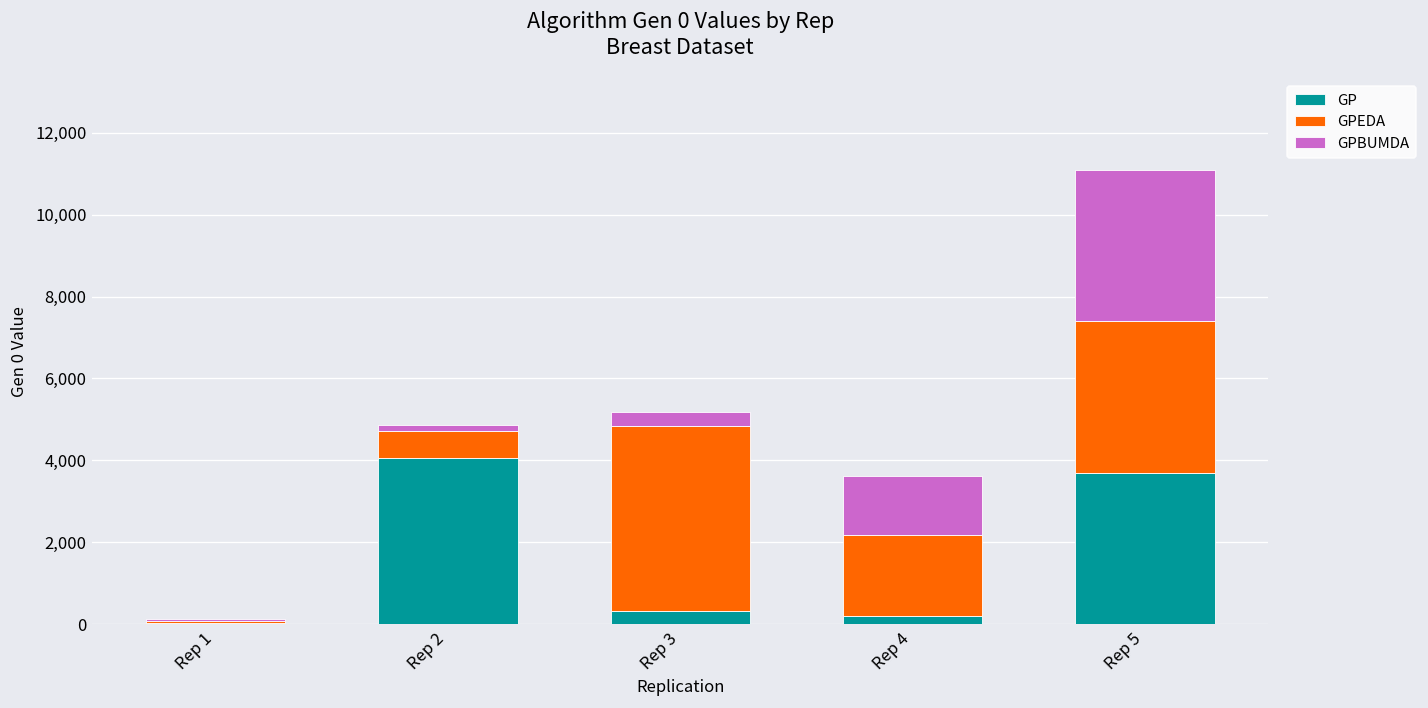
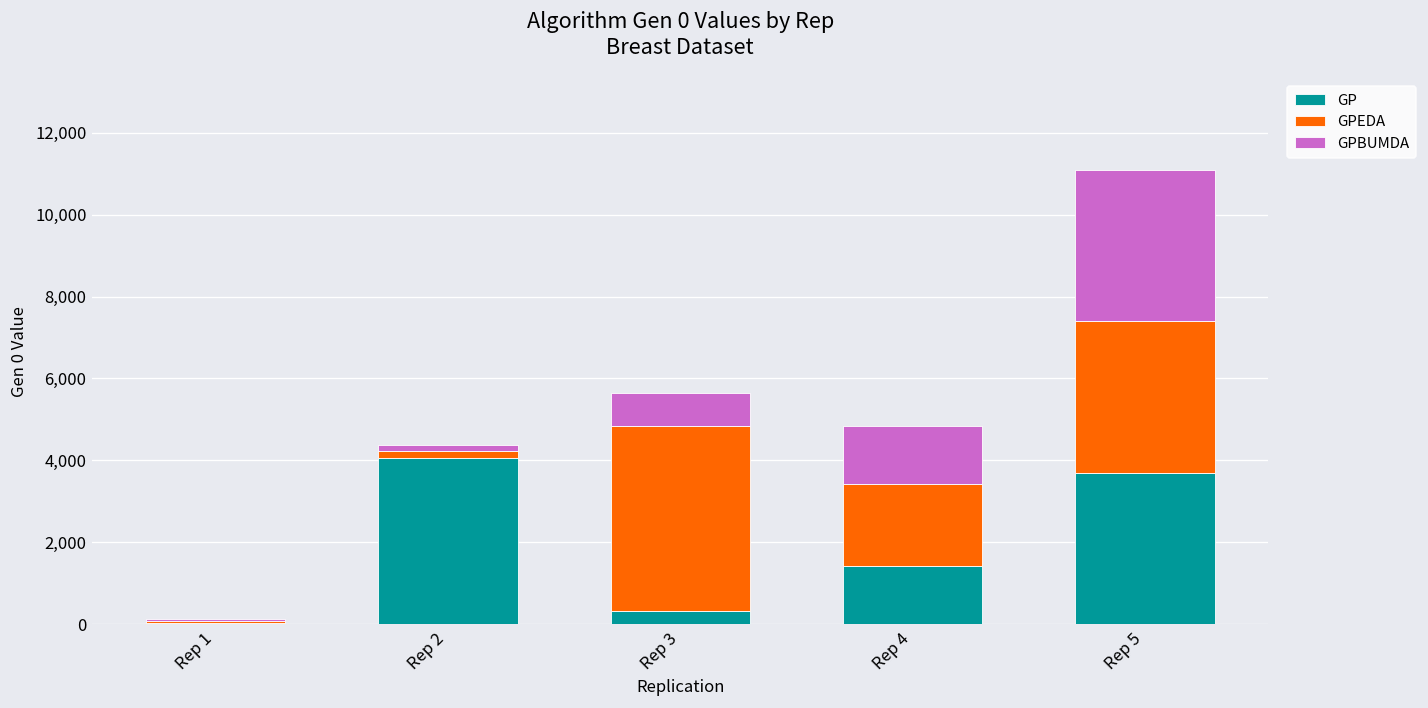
  {
    "GP": {
      "Rep 2": "4,100",
      "Rep 3": "300",
-     "Rep 4": "200",
+     "Rep 4": "1,400",
      "Rep 5": "3,700"
    },
    "GPEDA": {
-     "Rep 2": "600",
+     "Rep 2": "200",
      "Rep 3": "4,500",
      "Rep 4": "2,000",
      "Rep 5": "3,700"
    },
    "GPBUMDA": {
      "Rep 2": "200",
-     "Rep 3": "300",
+     "Rep 3": "800",
      "Rep 4": "1,400",
      "Rep 5": "3,700"
    }
  }
